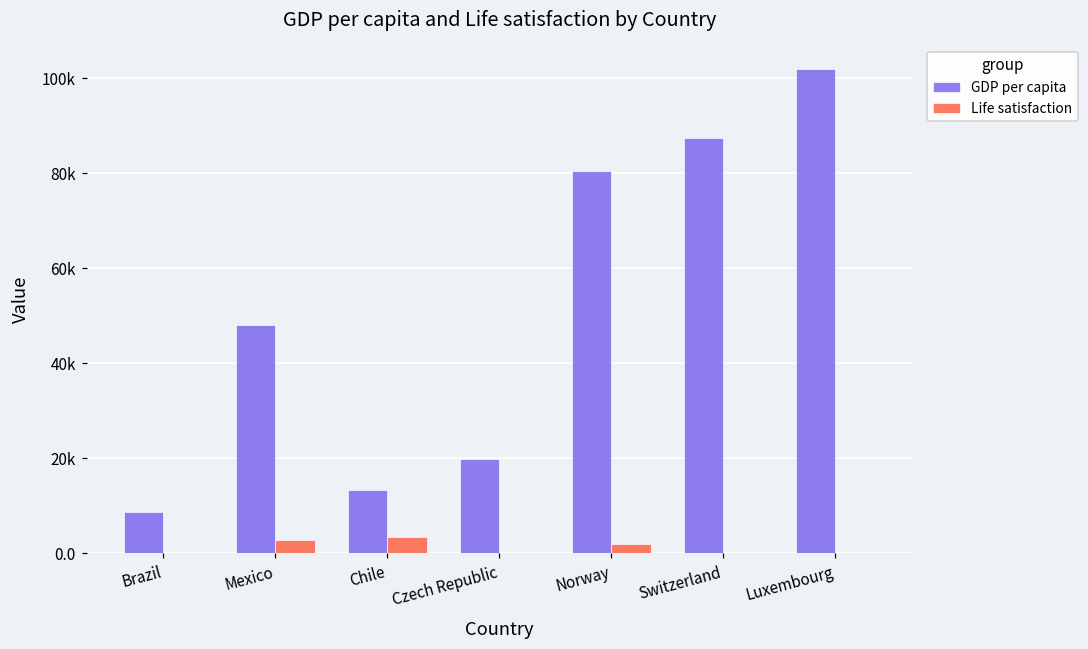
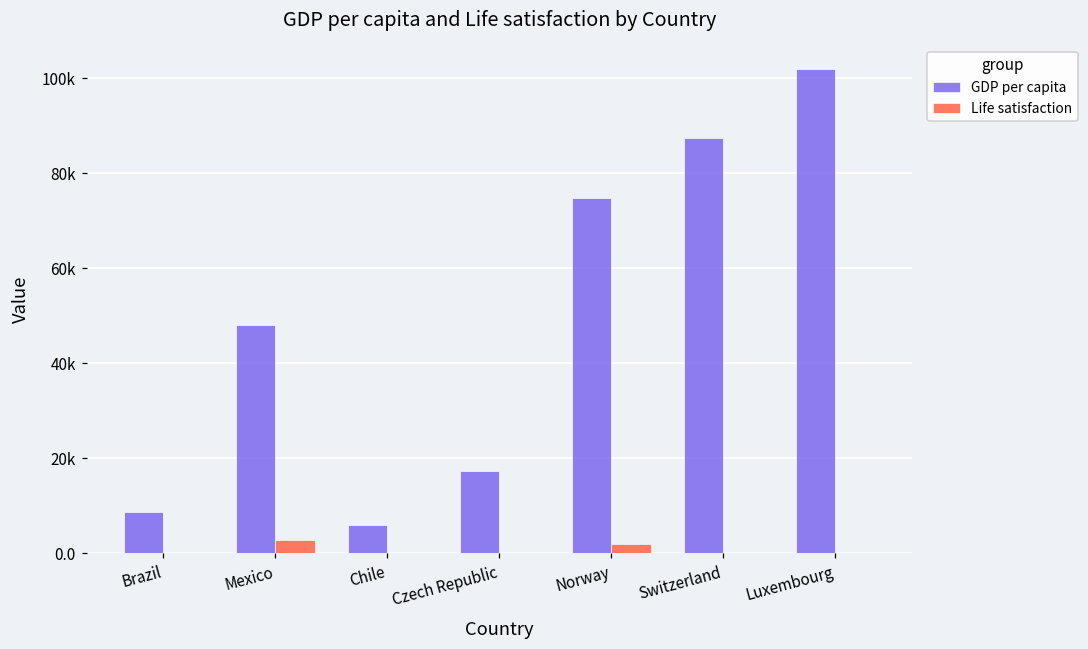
  {
    "GDP per capita": {
      "Brazil": 9000,
      "Mexico": 48000,
-     "Chile": 13000,
-     "Czech Republic": 20000,
-     "Norway": 81000,
+     "Chile": 6000,
+     "Czech Republic": 17000,
+     "Norway": 75000,
      "Switzerland": 87000,
      "Luxembourg": 102000
    },
    "Life satisfaction": {
      "Mexico": 3000,
-     "Chile": 3000,
+     "Chile": 0,
      "Norway": 2000
    }
  }
